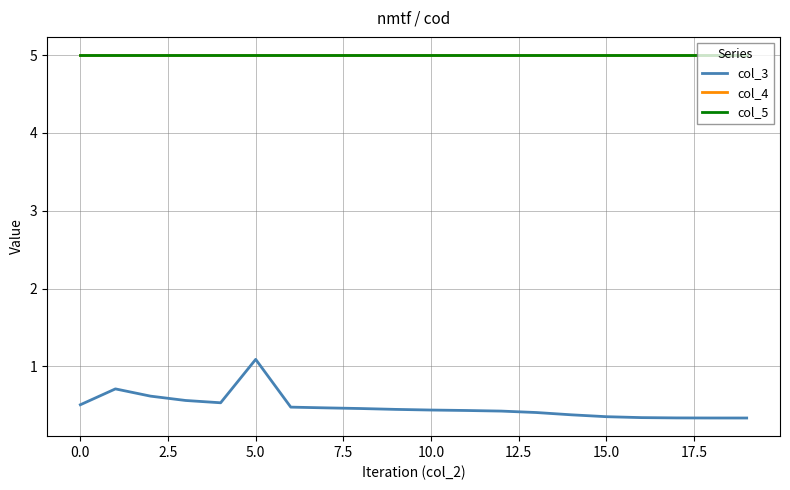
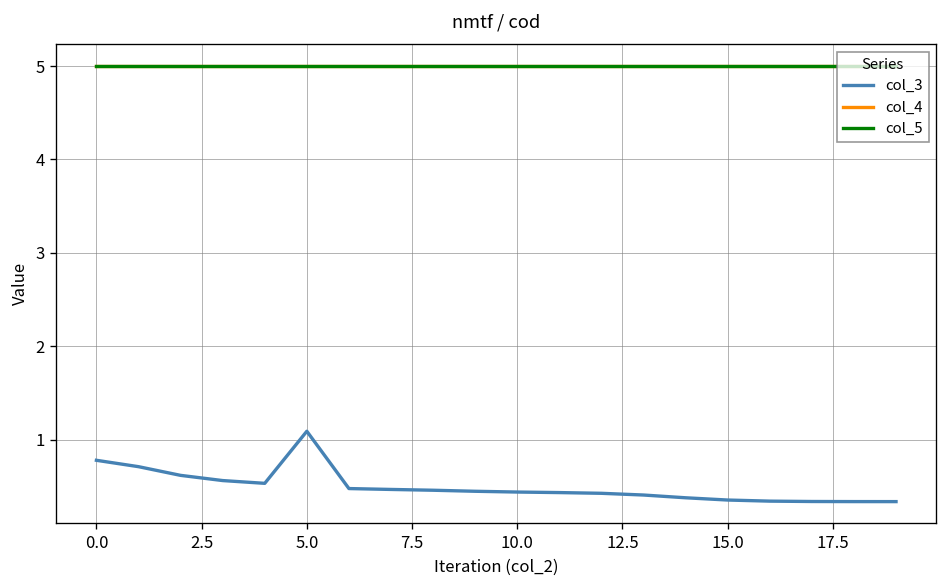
  {
    "col_3": {
-     "0.0": 0.5,
+     "0.0": 0.8,
      "5.0": 1.1,
      "10.0": 0.4,
      "15.0": 0.4
    },
    "col_5": {
      "0.0": 5.0,
      "5.0": 5.0,
      "10.0": 5.0,
      "15.0": 5.0
    }
  }
